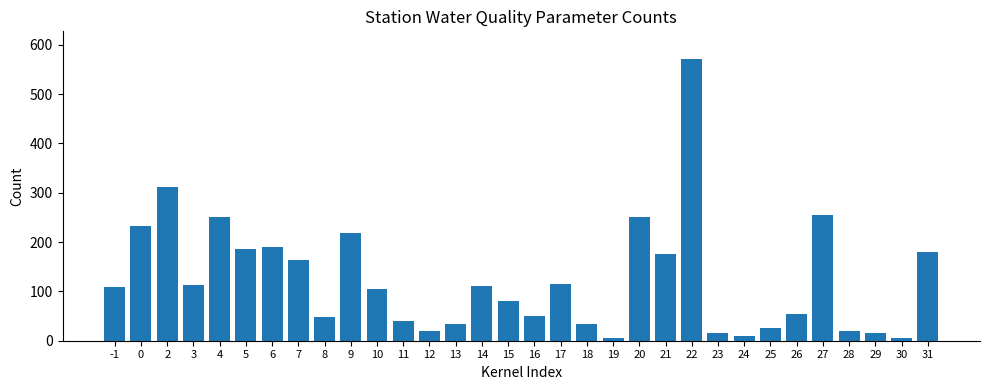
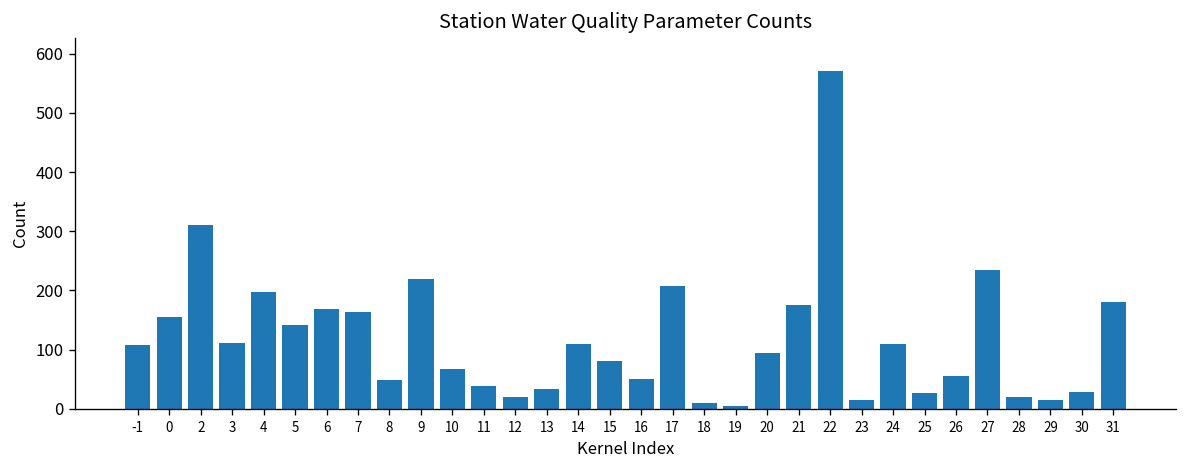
  {
    "-1": 110,
-   "0": 230,
+   "0": 160,
    "2": 310,
    "3": 110,
-   "4": 250,
-   "5": 190,
-   "6": 190,
+   "4": 200,
+   "5": 140,
+   "6": 170,
    "7": 160,
    "8": 50,
    "9": 220,
-   "10": 110,
+   "10": 70,
    "11": 40,
    "12": 20,
    "13": 30,
    "14": 110,
    "15": 80,
    "16": 50,
-   "17": 120,
-   "18": 30,
-   "20": 250,
+   "17": 210,
+   "18": 10,
+   "20": 100,
    "21": 180,
    "22": 570,
    "23": 20,
-   "24": 10,
+   "24": 110,
    "25": 30,
    "26": 60,
-   "27": 260,
+   "27": 230,
    "28": 20,
    "29": 20,
-   "30": 10,
+   "30": 30,
    "31": 180
  }
